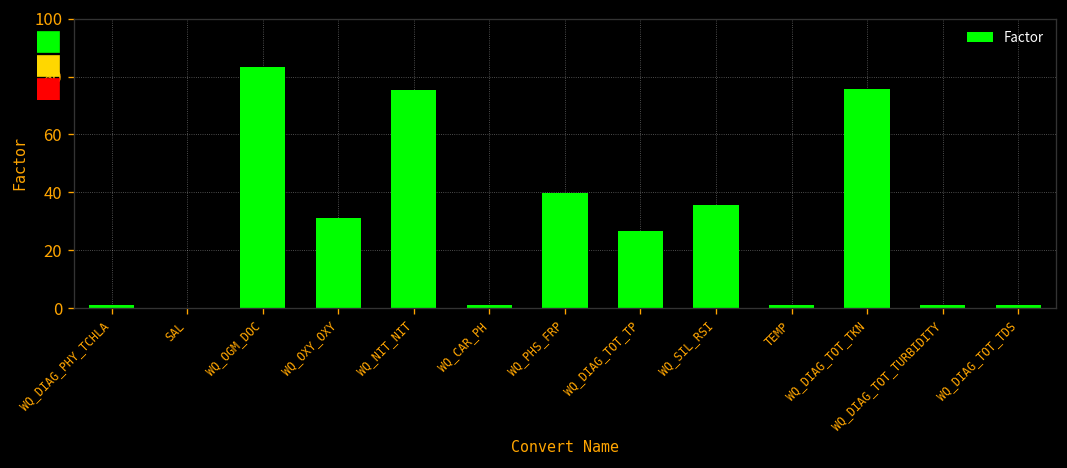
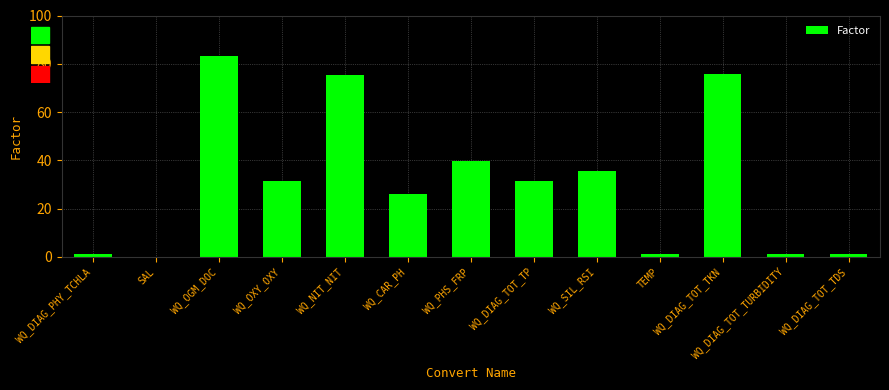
  {
    "SAL": 0,
    "WQ_OGM_DOC": 83,
    "WQ_OXY_OXY": 31,
    "WQ_NIT_NIT": 75,
-   "WQ_CAR_PH": 1,
+   "WQ_CAR_PH": 26,
    "WQ_PHS_FRP": 40,
-   "WQ_DIAG_TOT_TP": 27,
+   "WQ_DIAG_TOT_TP": 31,
    "WQ_SIL_RSI": 36,
    "WQ_DIAG_TOT_TKN": 76
  }
